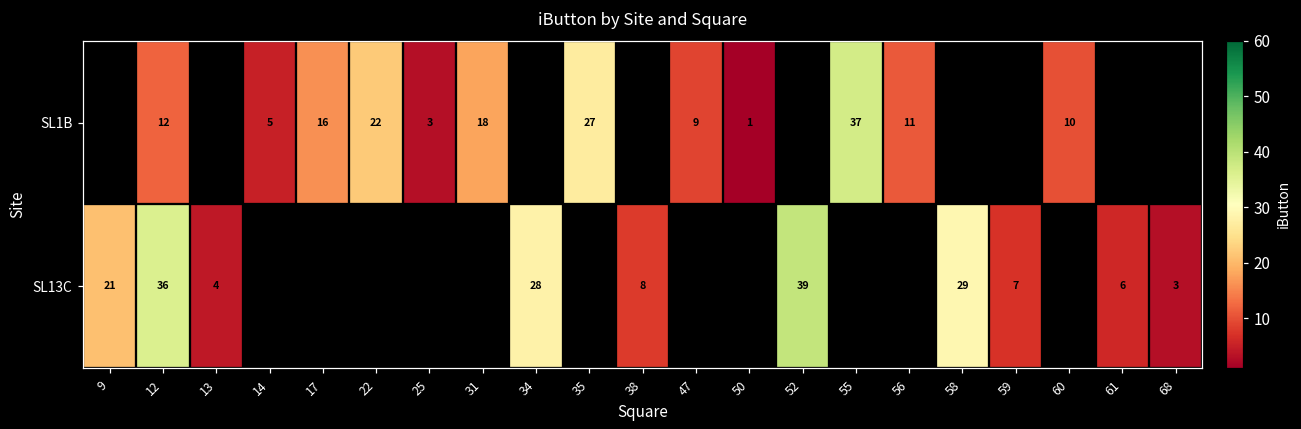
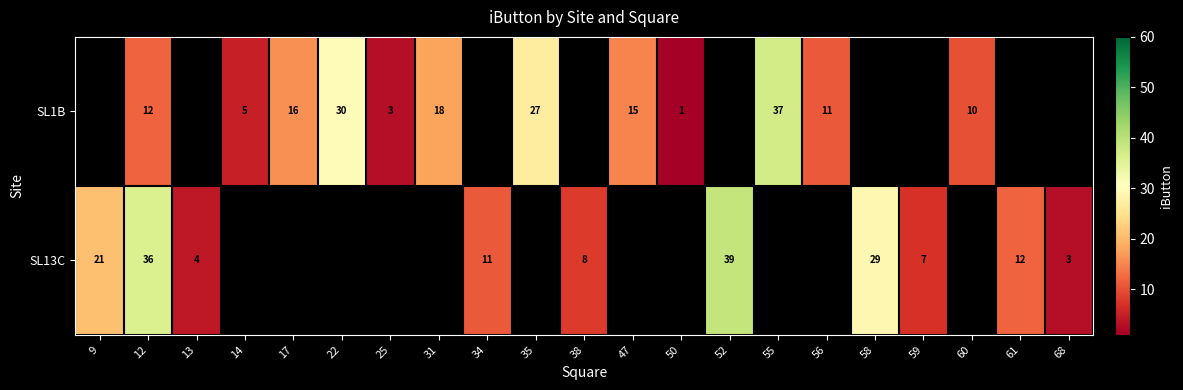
  {
    "SL1B": {
      "12": 12,
      "14": 5,
      "17": 16,
-     "22": 22,
+     "22": 30,
      "25": 3,
      "31": 18,
      "35": 27,
-     "47": 9,
+     "47": 15,
      "50": 1,
      "55": 37,
      "56": 11,
      "60": 10
    },
    "SL13C": {
      "9": 21,
      "12": 36,
      "13": 4,
-     "34": 28,
+     "34": 11,
      "38": 8,
      "52": 39,
      "58": 29,
      "59": 7,
-     "61": 6,
+     "61": 12,
      "68": 3
    }
  }
